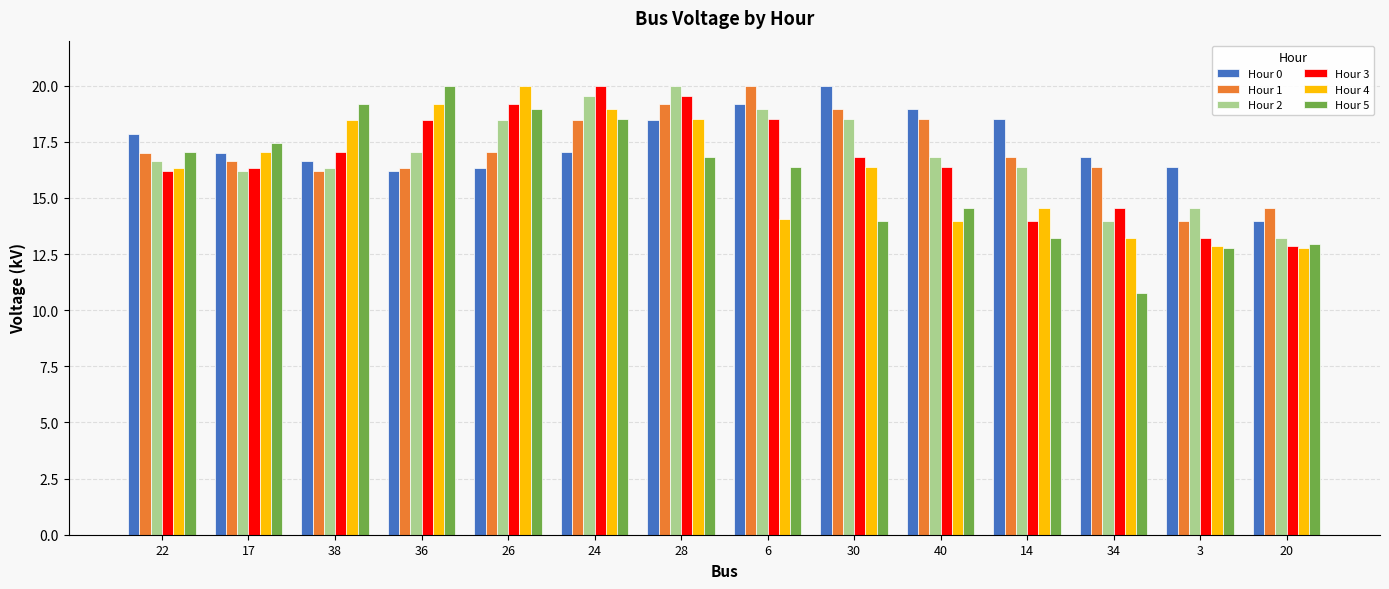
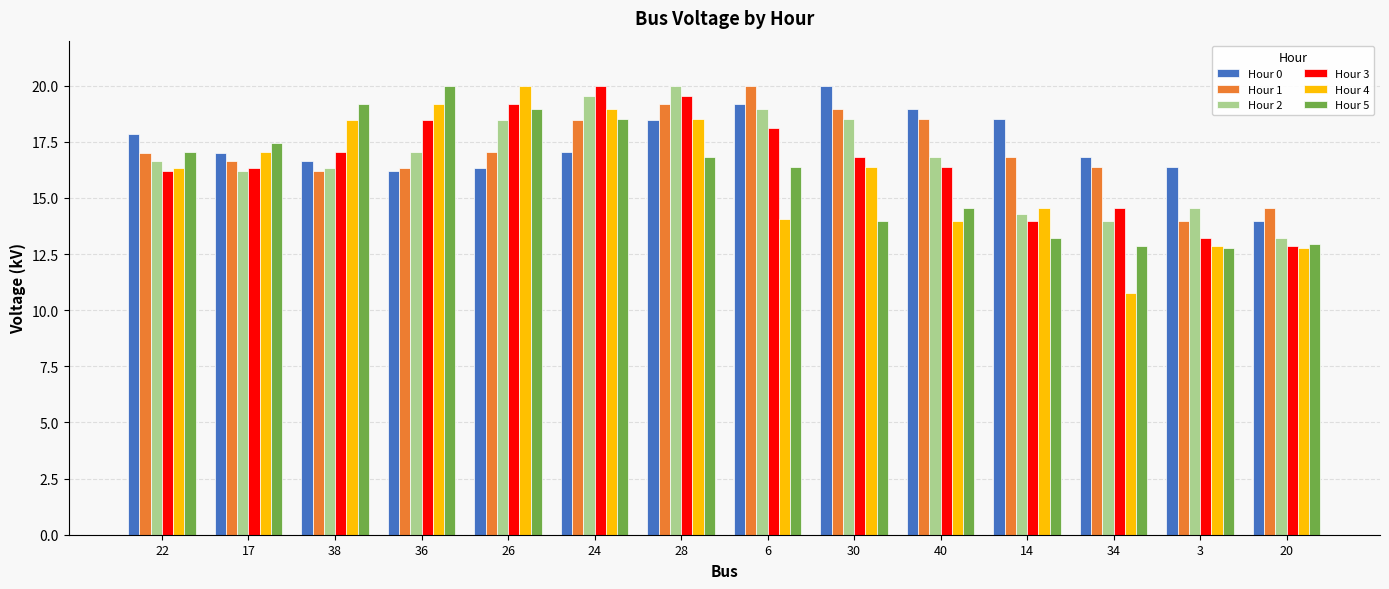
  {
    "Hour 0": {
      "22": 17.9,
      "17": 17.0,
      "38": 16.7,
      "36": 16.2,
      "26": 16.3,
      "24": 17.0,
      "28": 18.5,
      "6": 19.2,
      "30": 20.0,
      "40": 19.0,
      "14": 18.5,
      "34": 16.8,
      "3": 16.4,
      "20": 14.0
    },
    "Hour 1": {
      "22": 17.0,
      "17": 16.7,
      "38": 16.2,
      "36": 16.3,
      "26": 17.0,
      "24": 18.5,
      "28": 19.2,
      "6": 20.0,
      "30": 19.0,
      "40": 18.5,
      "14": 16.8,
      "34": 16.4,
      "3": 14.0,
      "20": 14.6
    },
    "Hour 2": {
      "22": 16.7,
      "17": 16.2,
      "38": 16.3,
      "36": 17.0,
      "26": 18.5,
      "24": 19.5,
      "28": 20.0,
      "6": 19.0,
      "30": 18.5,
      "40": 16.8,
-     "14": 16.4,
+     "14": 14.3,
      "34": 14.0,
      "3": 14.6,
      "20": 13.2
    },
    "Hour 3": {
      "22": 16.2,
      "17": 16.3,
      "38": 17.0,
      "36": 18.5,
      "26": 19.2,
      "24": 20.0,
      "28": 19.5,
-     "6": 18.5,
+     "6": 18.1,
      "30": 16.8,
      "40": 16.4,
      "14": 14.0,
      "34": 14.6,
      "3": 13.2,
      "20": 12.8
    },
    "Hour 4": {
      "22": 16.3,
      "17": 17.0,
      "38": 18.5,
      "36": 19.2,
      "26": 20.0,
      "24": 19.0,
      "28": 18.5,
      "6": 14.1,
      "30": 16.4,
      "40": 14.0,
      "14": 14.6,
-     "34": 13.2,
+     "34": 10.8,
      "3": 12.8,
      "20": 12.8
    },
    "Hour 5": {
      "22": 17.0,
      "17": 17.4,
      "38": 19.2,
      "36": 20.0,
      "26": 19.0,
      "24": 18.5,
      "28": 16.8,
      "6": 16.4,
      "30": 14.0,
      "40": 14.6,
      "14": 13.2,
-     "34": 10.7,
+     "34": 12.8,
      "3": 12.8,
      "20": 12.9
    }
  }
